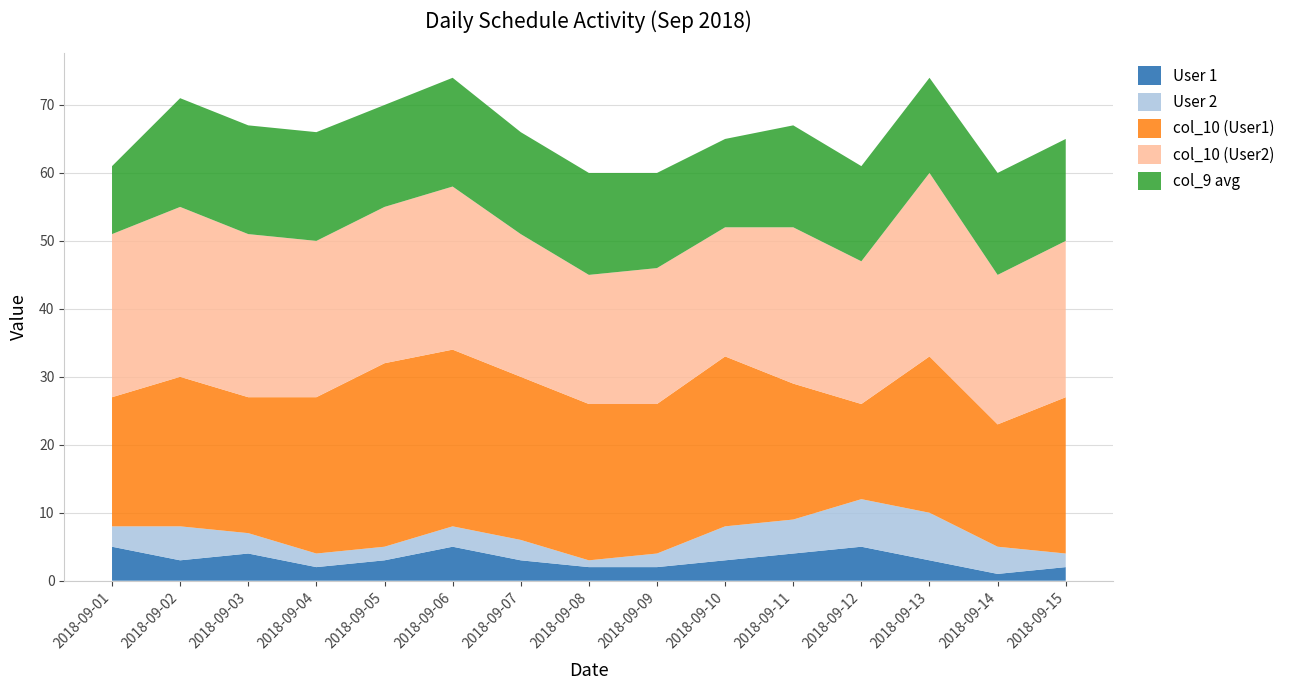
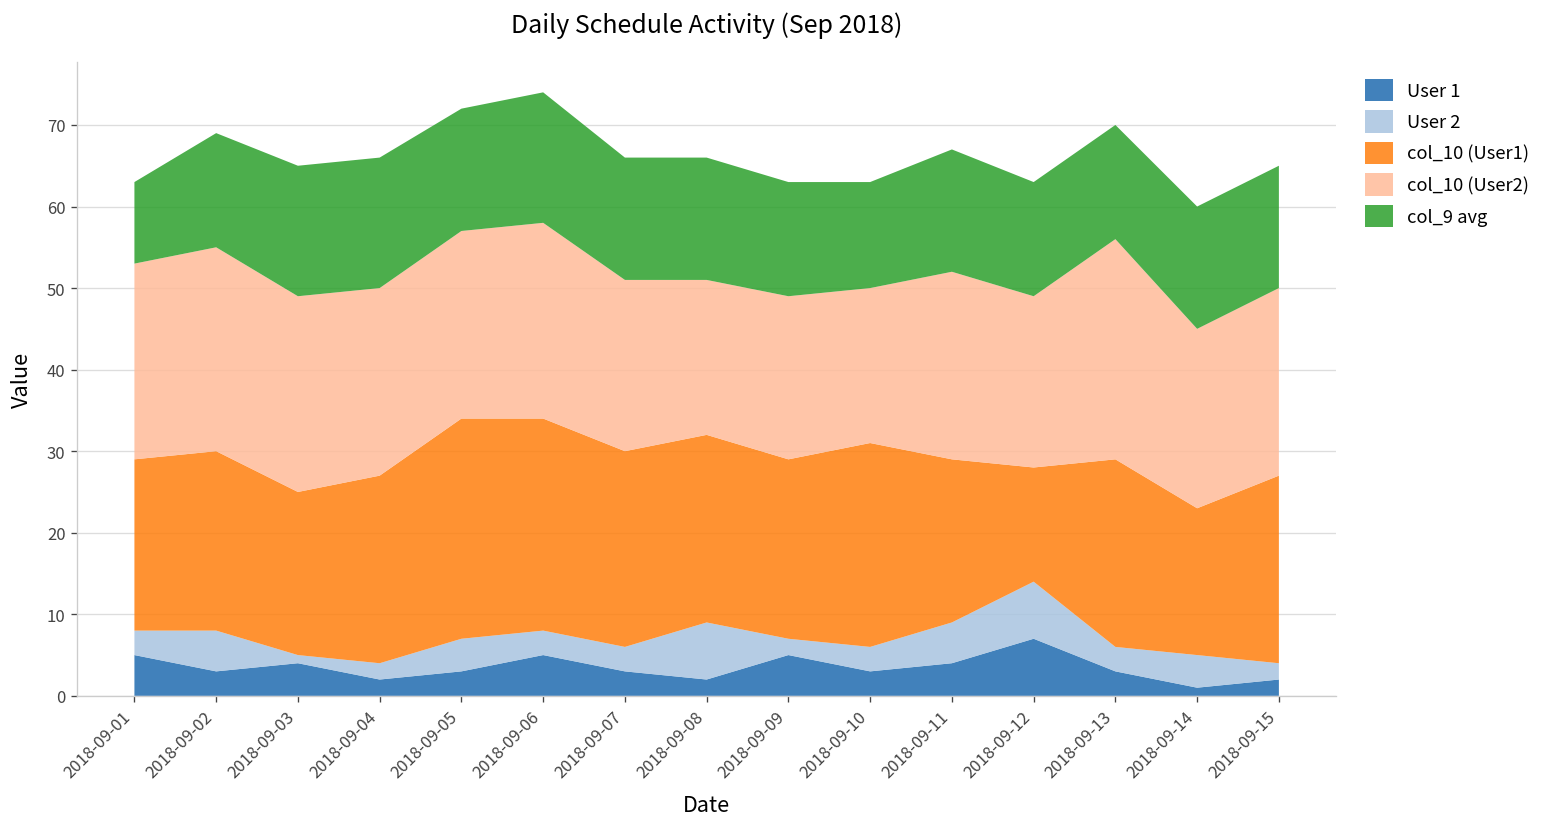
  {
    "User 1": {
      "2018-09-01": 5,
      "2018-09-02": 3,
      "2018-09-03": 4,
      "2018-09-04": 2,
      "2018-09-05": 3,
      "2018-09-06": 5,
      "2018-09-07": 3,
      "2018-09-08": 2,
-     "2018-09-09": 2,
+     "2018-09-09": 5,
      "2018-09-10": 3,
      "2018-09-11": 4,
-     "2018-09-12": 5,
+     "2018-09-12": 7,
      "2018-09-13": 3,
      "2018-09-14": 1,
      "2018-09-15": 2
    },
    "User 2": {
      "2018-09-01": 3,
      "2018-09-02": 5,
-     "2018-09-03": 3,
+     "2018-09-03": 1,
      "2018-09-04": 2,
-     "2018-09-05": 2,
+     "2018-09-05": 4,
      "2018-09-06": 3,
      "2018-09-07": 3,
-     "2018-09-08": 1,
+     "2018-09-08": 7,
      "2018-09-09": 2,
-     "2018-09-10": 5,
+     "2018-09-10": 3,
      "2018-09-11": 5,
      "2018-09-12": 7,
-     "2018-09-13": 7,
+     "2018-09-13": 3,
      "2018-09-14": 4,
      "2018-09-15": 2
    },
    "col_10 (User1)": {
-     "2018-09-01": 19,
+     "2018-09-01": 21,
      "2018-09-02": 22,
      "2018-09-03": 20,
      "2018-09-04": 23,
      "2018-09-05": 27,
      "2018-09-06": 26,
      "2018-09-07": 24,
      "2018-09-08": 23,
      "2018-09-09": 22,
      "2018-09-10": 25,
      "2018-09-11": 20,
      "2018-09-12": 14,
      "2018-09-13": 23,
      "2018-09-14": 18,
      "2018-09-15": 23
    },
    "col_10 (User2)": {
      "2018-09-01": 24,
      "2018-09-02": 25,
      "2018-09-03": 24,
      "2018-09-04": 23,
      "2018-09-05": 23,
      "2018-09-06": 24,
      "2018-09-07": 21,
      "2018-09-08": 19,
      "2018-09-09": 20,
      "2018-09-10": 19,
      "2018-09-11": 23,
      "2018-09-12": 21,
      "2018-09-13": 27,
      "2018-09-14": 22,
      "2018-09-15": 23
    },
    "col_9 avg": {
      "2018-09-01": 10,
-     "2018-09-02": 16,
+     "2018-09-02": 14,
      "2018-09-03": 16,
      "2018-09-04": 16,
      "2018-09-05": 15,
      "2018-09-06": 16,
      "2018-09-07": 15,
      "2018-09-08": 15,
      "2018-09-09": 14,
      "2018-09-10": 13,
      "2018-09-11": 15,
      "2018-09-12": 14,
      "2018-09-13": 14,
      "2018-09-14": 15,
      "2018-09-15": 15
    }
  }
